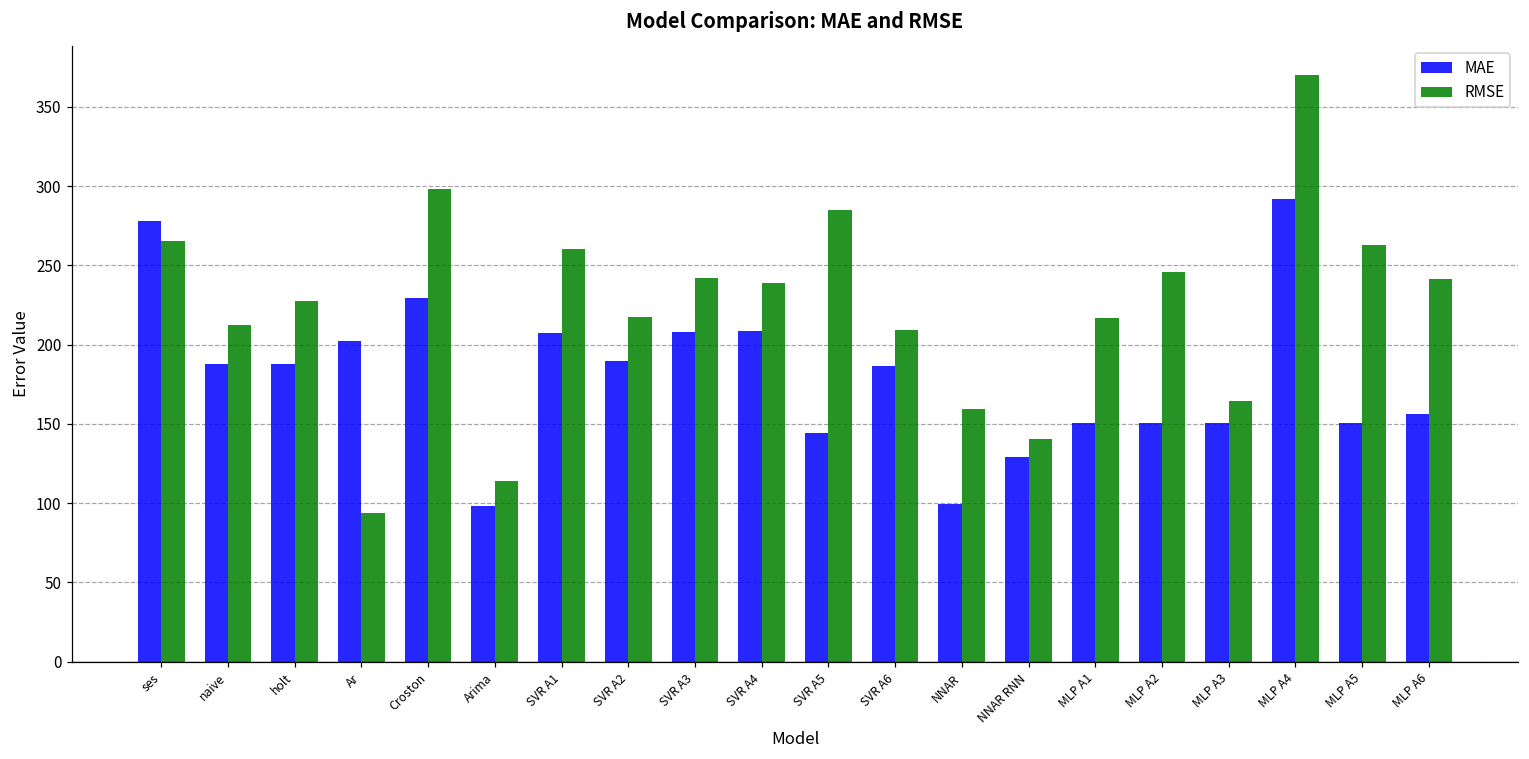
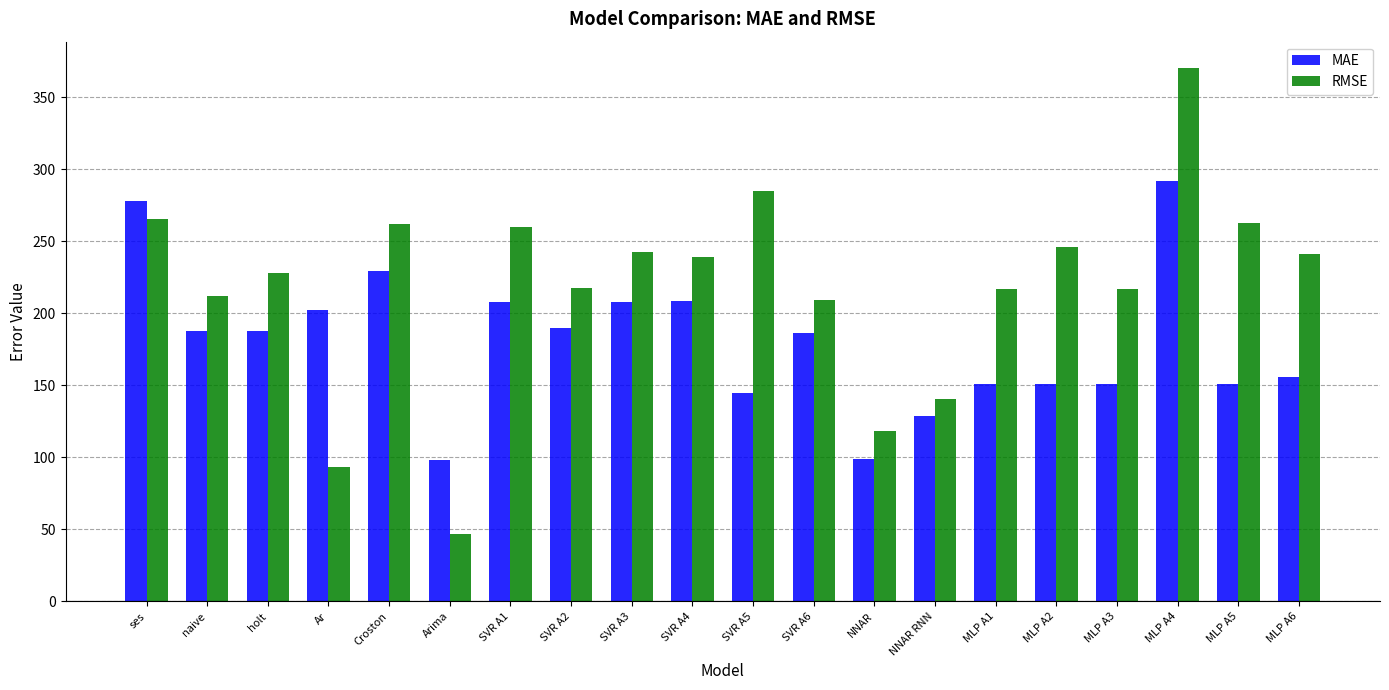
  {
    "MAE": {
      "ses": 278,
      "naive": 188,
      "holt": 188,
      "Ar": 203,
      "Croston": 230,
      "Arima": 98,
      "SVR A1": 208,
      "SVR A2": 190,
      "SVR A3": 208,
      "SVR A4": 209,
      "SVR A5": 145,
      "SVR A6": 186,
      "NNAR": 99,
      "NNAR RNN": 129,
      "MLP A1": 151,
      "MLP A2": 151,
      "MLP A3": 151,
      "MLP A4": 292,
      "MLP A5": 151,
      "MLP A6": 156
    },
    "RMSE": {
      "ses": 265,
      "naive": 212,
      "holt": 228,
      "Ar": 94,
-     "Croston": 298,
-     "Arima": 114,
+     "Croston": 262,
+     "Arima": 46,
      "SVR A1": 260,
      "SVR A2": 218,
      "SVR A3": 242,
      "SVR A4": 239,
      "SVR A5": 285,
      "SVR A6": 209,
-     "NNAR": 159,
+     "NNAR": 118,
      "NNAR RNN": 140,
      "MLP A1": 217,
      "MLP A2": 246,
-     "MLP A3": 165,
+     "MLP A3": 217,
      "MLP A4": 370,
      "MLP A5": 263,
      "MLP A6": 241
    }
  }
